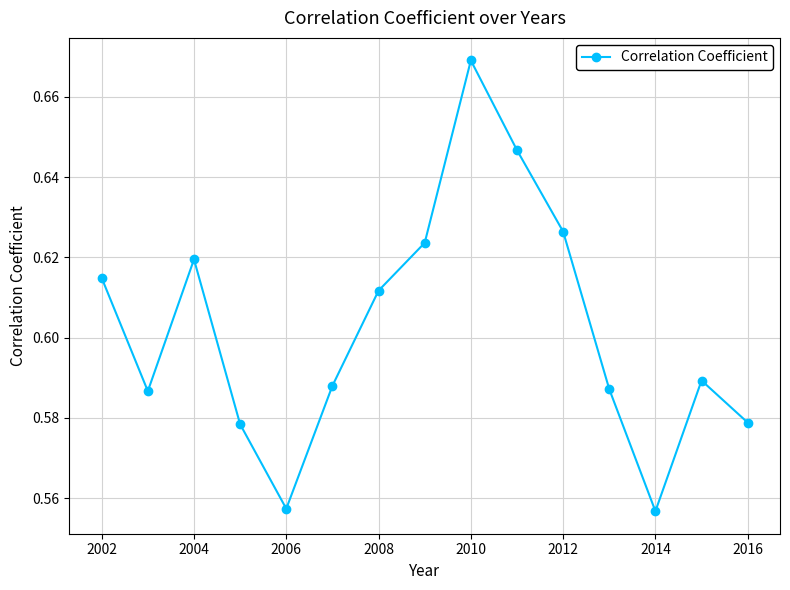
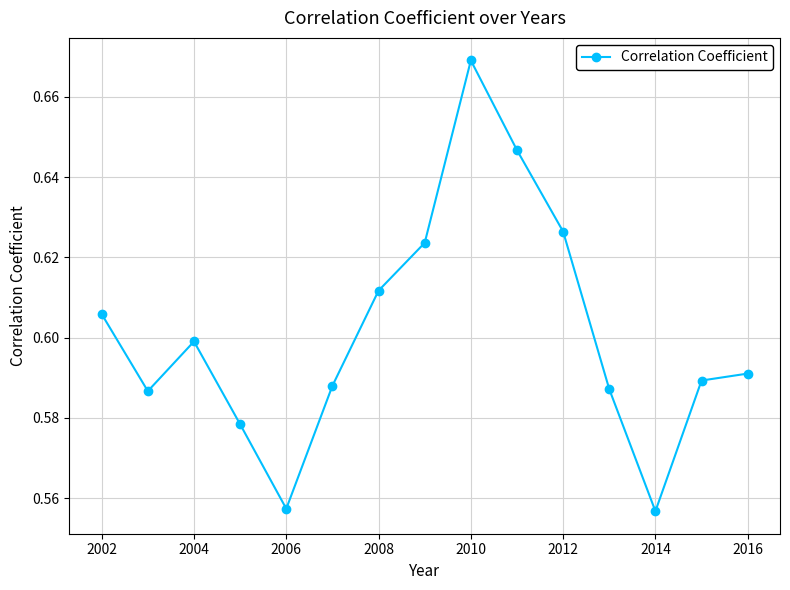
  {
-   "2002": 0.615,
-   "2004": 0.619,
+   "2002": 0.606,
+   "2004": 0.599,
    "2006": 0.557,
    "2008": 0.612,
    "2010": 0.669,
    "2012": 0.626,
    "2014": 0.557,
-   "2016": 0.579
+   "2016": 0.591
  }
